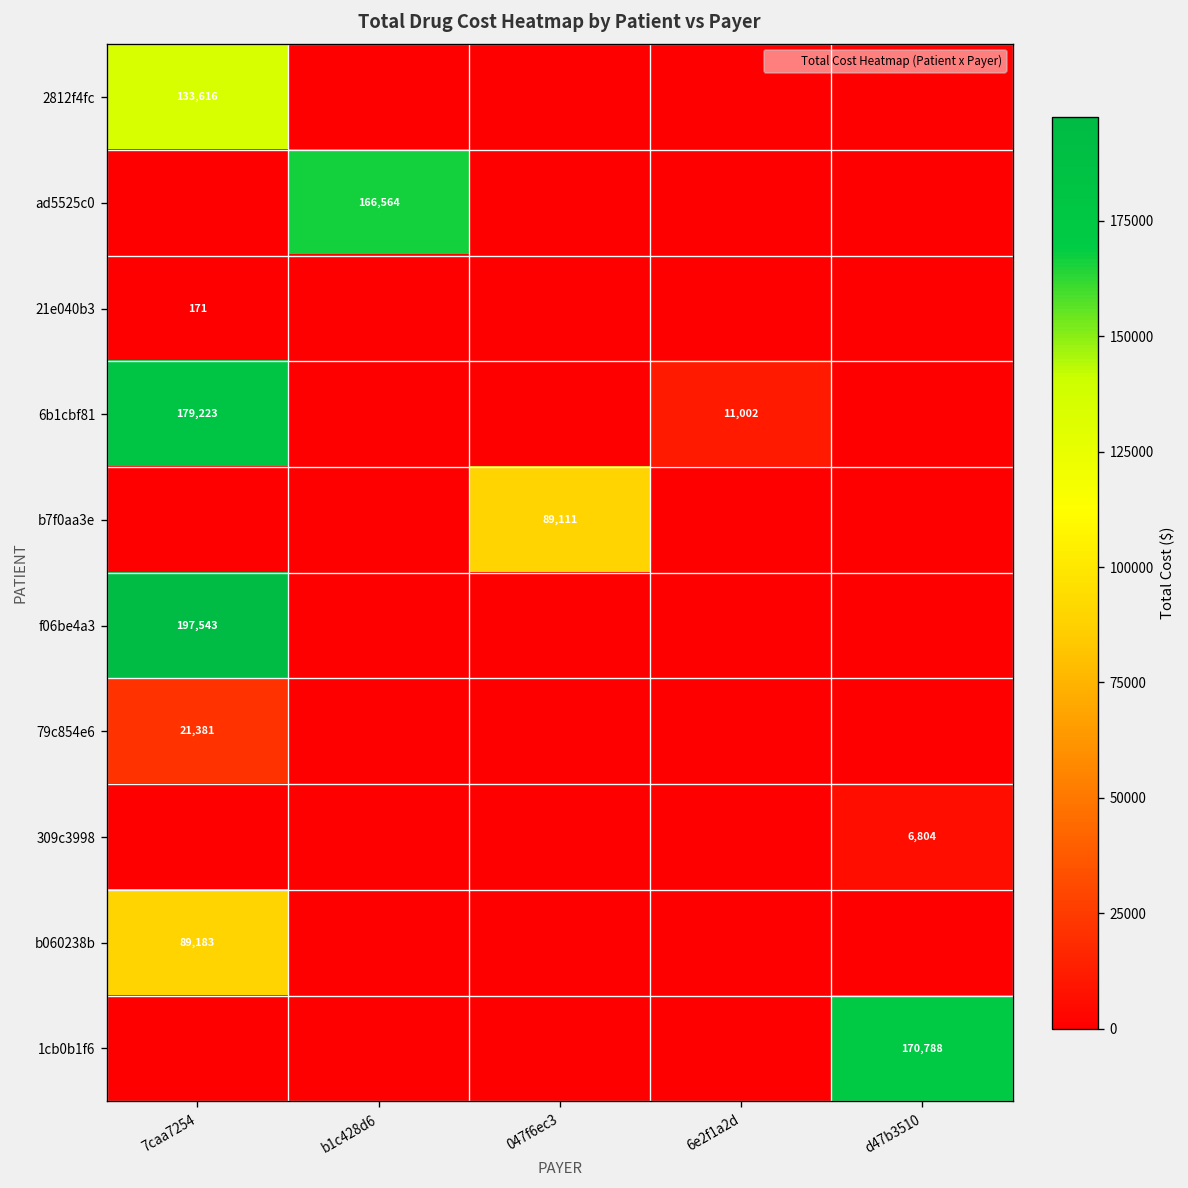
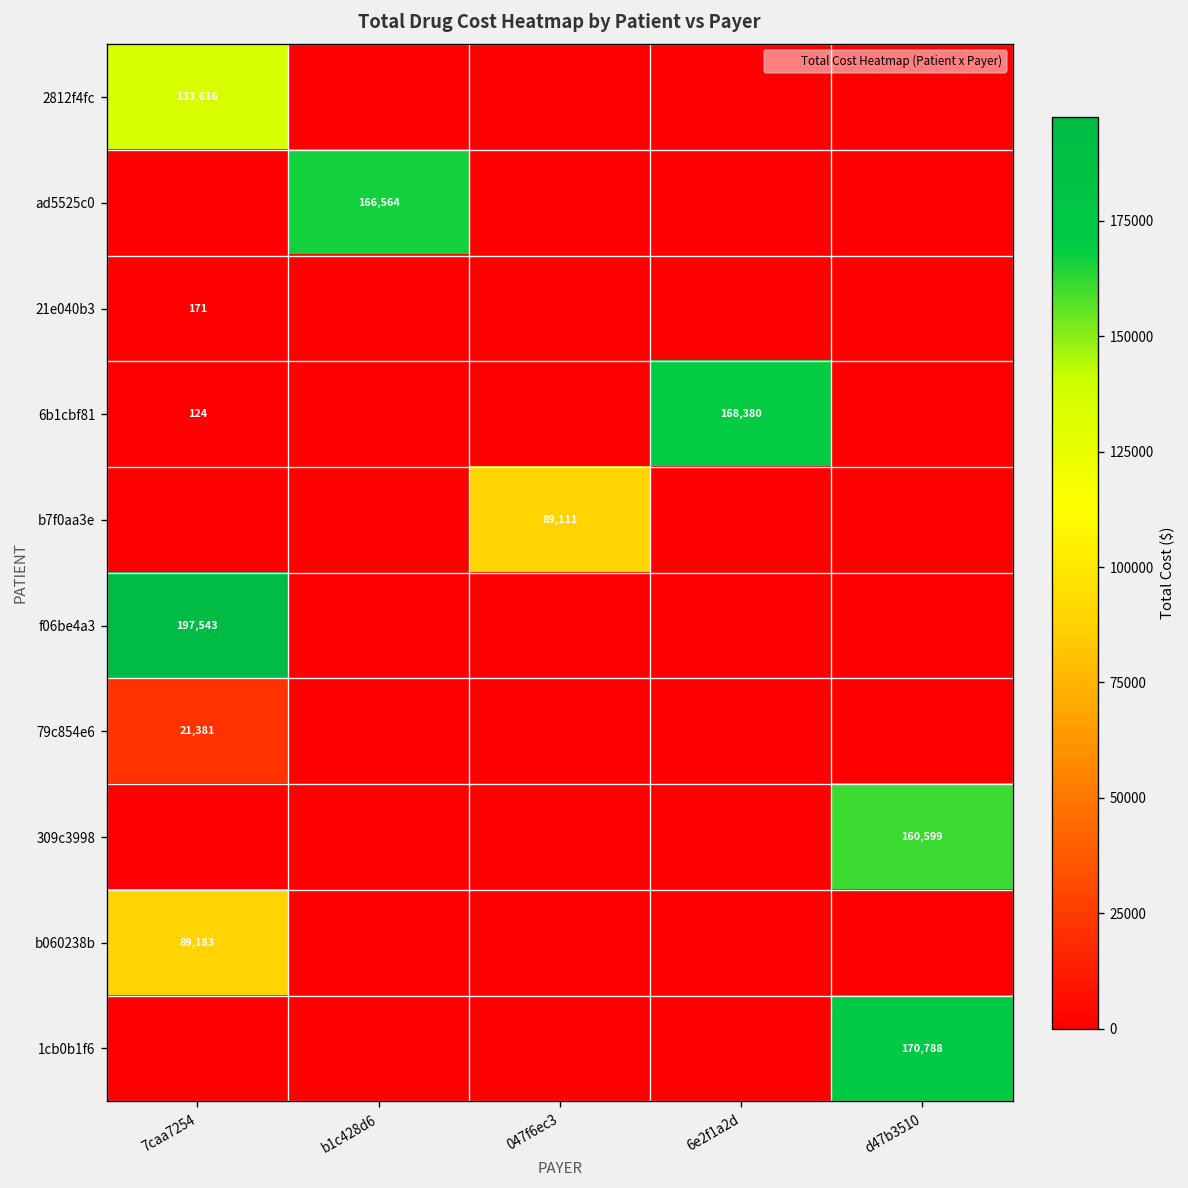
  {
    "2812f4fc": {
      "7caa7254": "133,616"
    },
    "ad5525c0": {
      "b1c428d6": "166,564"
    },
    "21e040b3": {
      "7caa7254": "171"
    },
    "6b1cbf81": {
-     "7caa7254": "179,223",
-     "6e2f1a2d": "11,002"
+     "7caa7254": "124",
+     "6e2f1a2d": "168,380"
    },
    "b7f0aa3e": {
      "047f6ec3": "89,111"
    },
    "f06be4a3": {
      "7caa7254": "197,543"
    },
    "79c854e6": {
      "7caa7254": "21,381"
    },
    "309c3998": {
-     "d47b3510": "6,804"
+     "d47b3510": "160,599"
    },
    "b060238b": {
      "7caa7254": "89,183"
    },
    "1cb0b1f6": {
      "d47b3510": "170,788"
    }
  }
